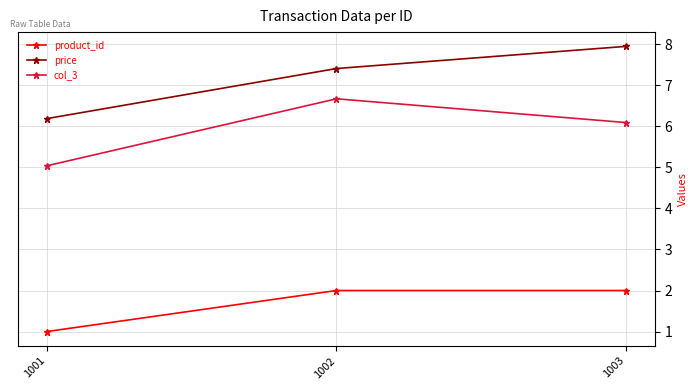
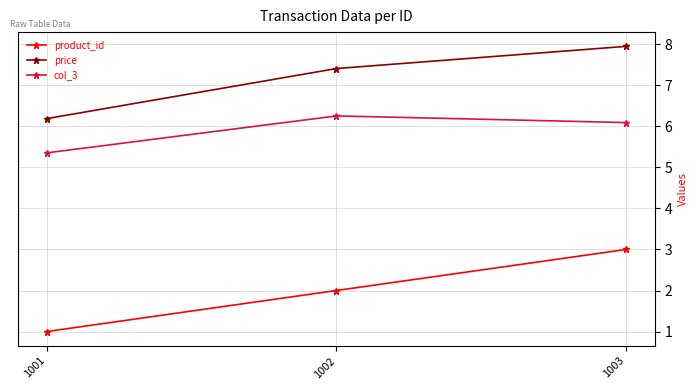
  {
    "product_id": {
      "1001": 1,
      "1002": 2,
-     "1003": 2
+     "1003": 3
    },
    "price": {
      "1001": 6.2,
      "1002": 7.4,
      "1003": 8.0
    },
    "col_3": {
-     "1001": 5.0,
-     "1002": 6.7,
+     "1001": 5.4,
+     "1002": 6.3,
      "1003": 6.1
    }
  }
